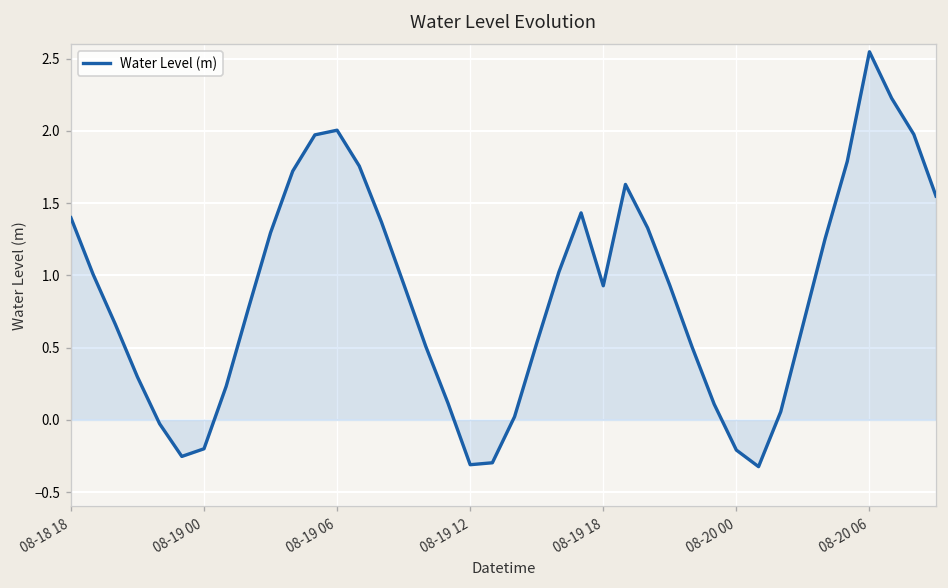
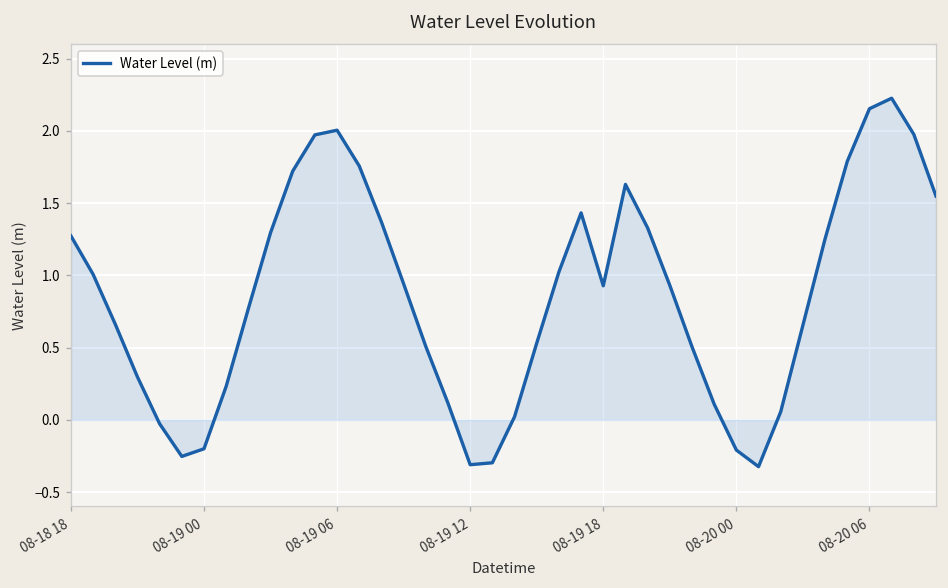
  {
    "Water Level (m)": {
-     "08-18 18": 1.40,
+     "08-18 18": 1.27,
      "08-19 00": -0.20,
      "08-19 12": -0.31,
      "08-20 00": -0.21,
-     "08-20 06": 2.55
+     "08-20 06": 2.15
    }
  }
